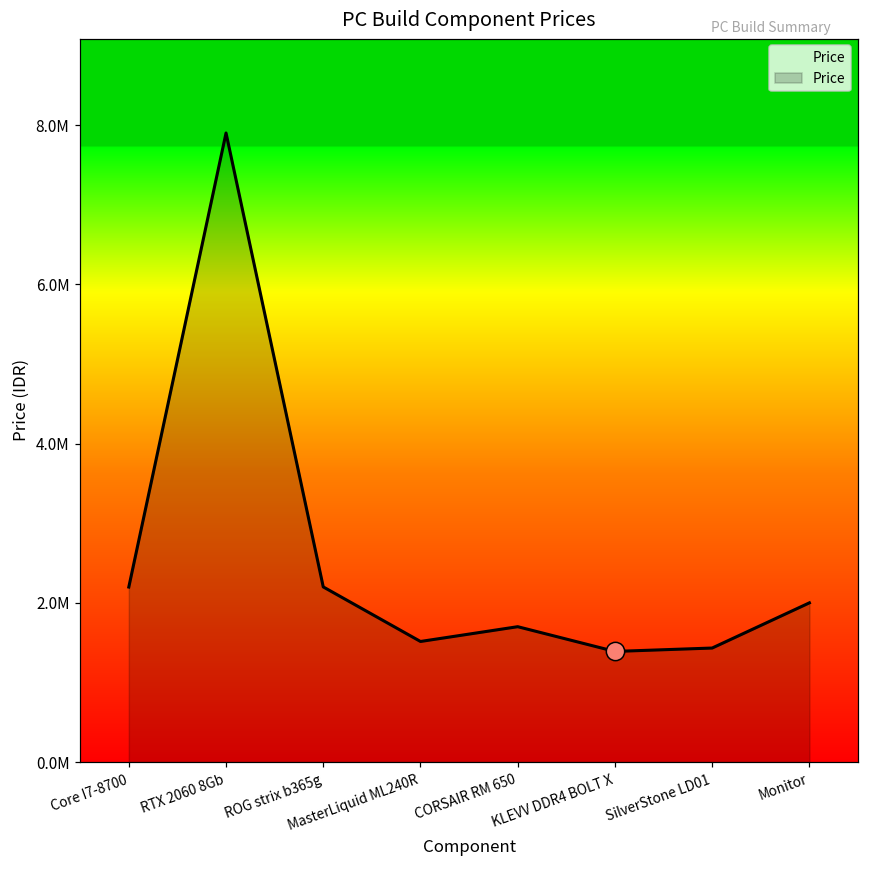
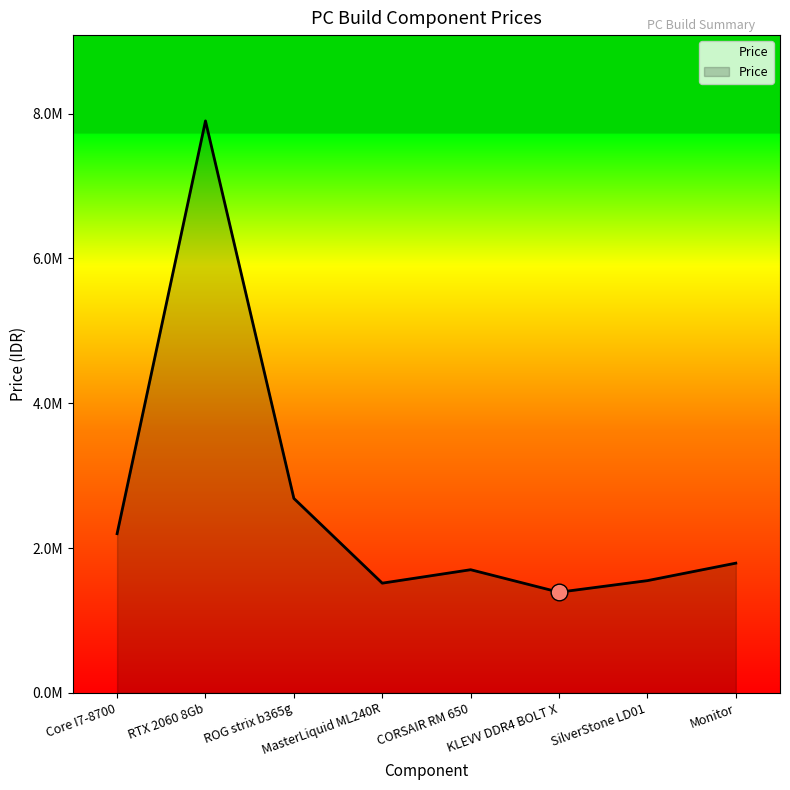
  {
    "Price": {
      "Core I7-8700": 2200000,
      "RTX 2060 8Gb": 7900000,
-     "ROG strix b365g": 2200000,
+     "ROG strix b365g": 2700000,
      "MasterLiquid ML240R": 1500000,
      "CORSAIR RM 650": 1700000,
-     "SilverStone LD01": 1400000,
-     "Monitor": 2000000
+     "SilverStone LD01": 1600000,
+     "Monitor": 1800000
    }
  }
